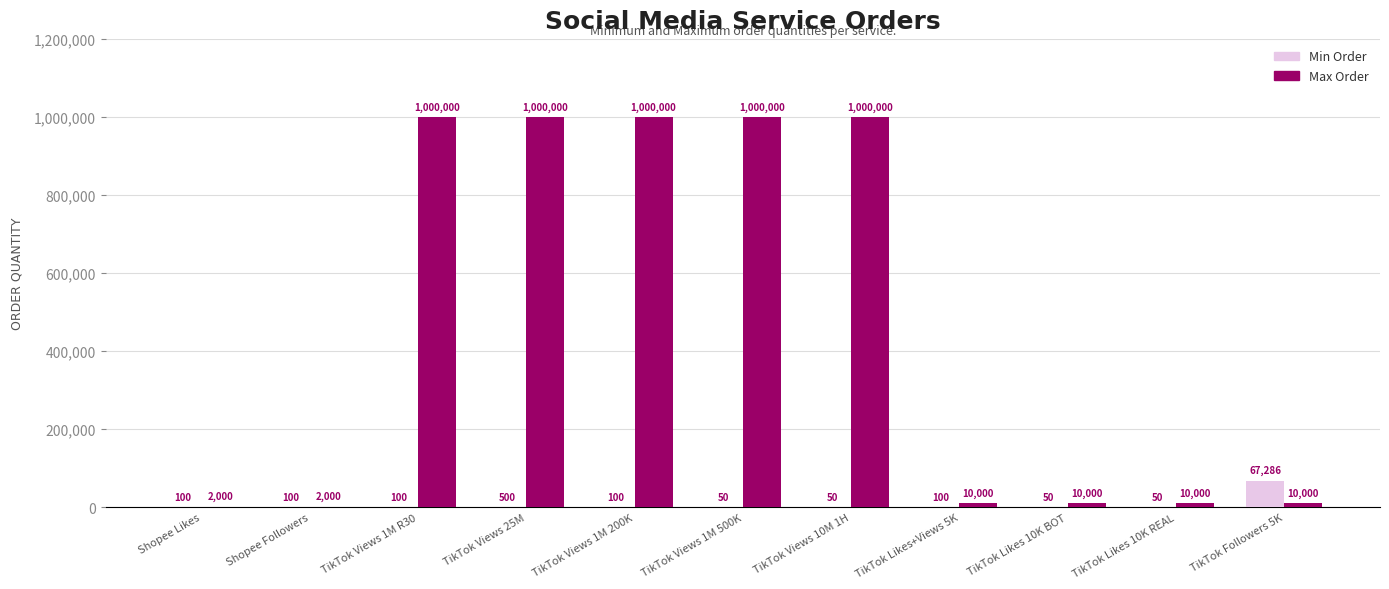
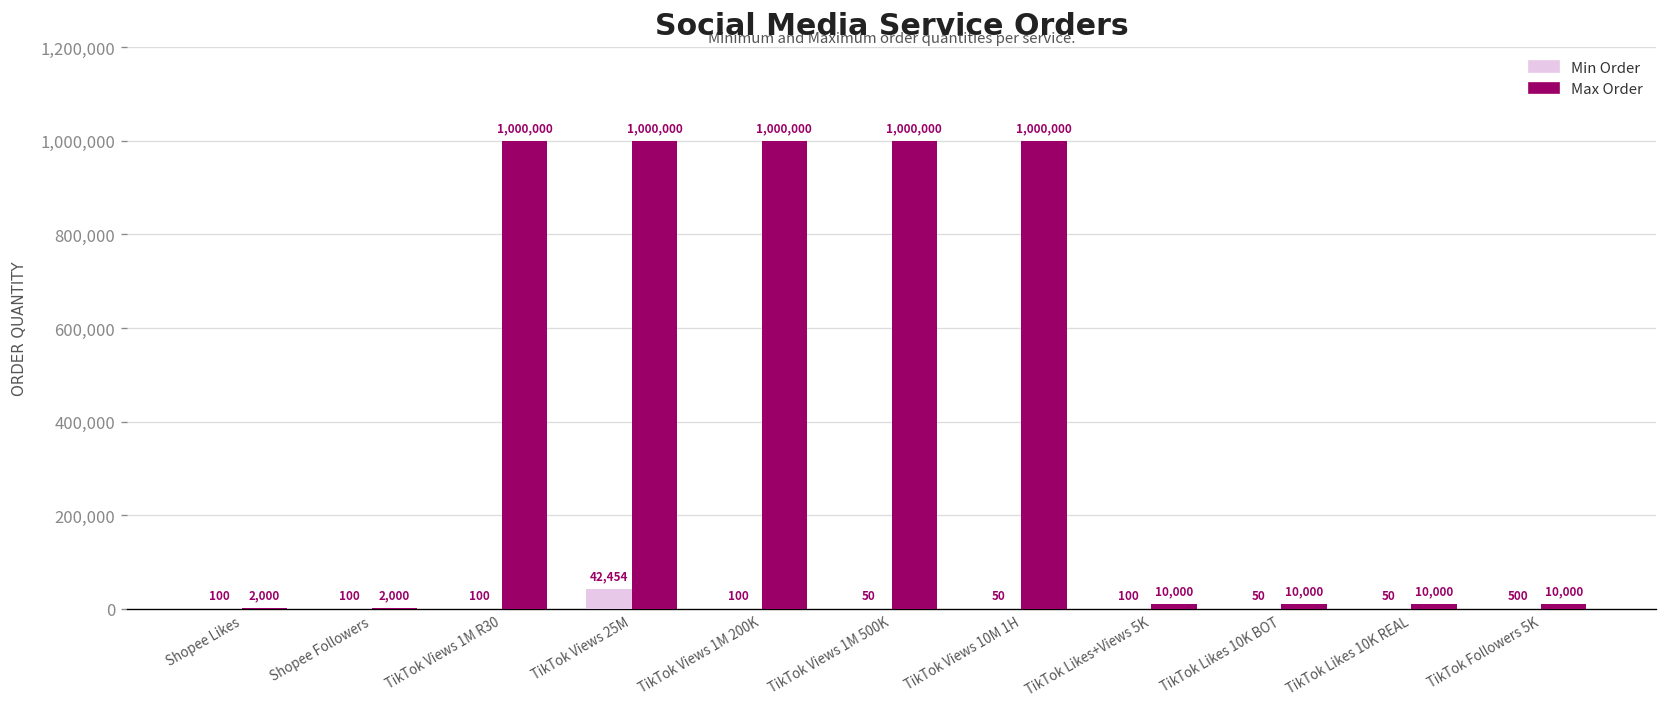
  {
    "Min Order": {
      "Shopee Likes": "100",
      "Shopee Followers": "100",
      "TikTok Views 1M R30": "100",
-     "TikTok Views 25M": "500",
+     "TikTok Views 25M": "42,454",
      "TikTok Views 1M 200K": "100",
      "TikTok Views 1M 500K": "50",
      "TikTok Views 10M 1H": "50",
      "TikTok Likes+Views 5K": "100",
      "TikTok Likes 10K BOT": "50",
      "TikTok Likes 10K REAL": "50",
-     "TikTok Followers 5K": "67,286"
+     "TikTok Followers 5K": "500"
    },
    "Max Order": {
      "Shopee Likes": "2,000",
      "Shopee Followers": "2,000",
      "TikTok Views 1M R30": "1,000,000",
      "TikTok Views 25M": "1,000,000",
      "TikTok Views 1M 200K": "1,000,000",
      "TikTok Views 1M 500K": "1,000,000",
      "TikTok Views 10M 1H": "1,000,000",
      "TikTok Likes+Views 5K": "10,000",
      "TikTok Likes 10K BOT": "10,000",
      "TikTok Likes 10K REAL": "10,000",
      "TikTok Followers 5K": "10,000"
    }
  }
